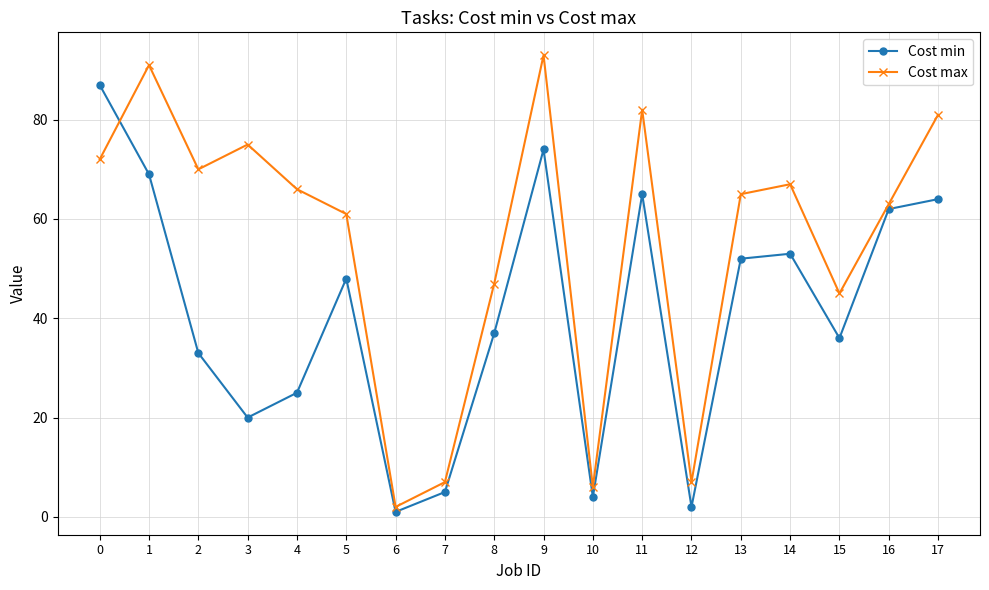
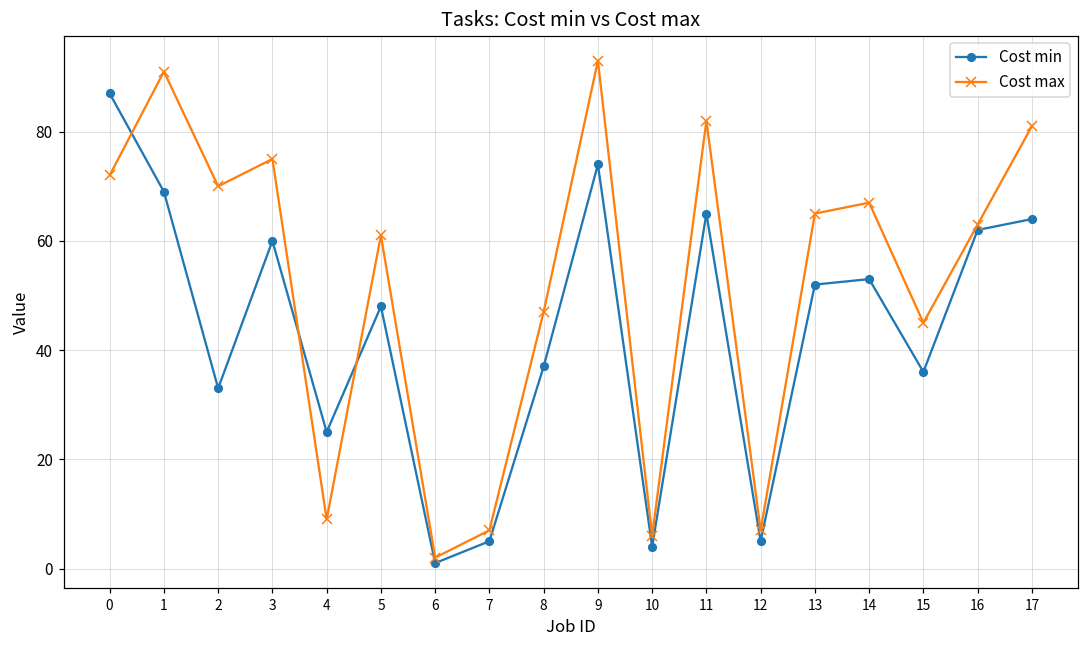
  {
    "Cost min": {
      "0": 87,
      "1": 69,
      "2": 33,
-     "3": 20,
+     "3": 60,
      "4": 25,
      "5": 48,
      "6": 1,
      "7": 5,
      "8": 37,
      "9": 74,
      "10": 4,
      "11": 65,
-     "12": 2,
+     "12": 5,
      "13": 52,
      "14": 53,
      "15": 36,
      "16": 62,
      "17": 64
    },
    "Cost max": {
      "0": 72,
      "1": 91,
      "2": 70,
      "3": 75,
-     "4": 66,
+     "4": 9,
      "5": 61,
      "6": 2,
      "7": 7,
      "8": 47,
      "9": 93,
      "10": 6,
      "11": 82,
      "12": 7,
      "13": 65,
      "14": 67,
      "15": 45,
      "16": 63,
      "17": 81
    }
  }
